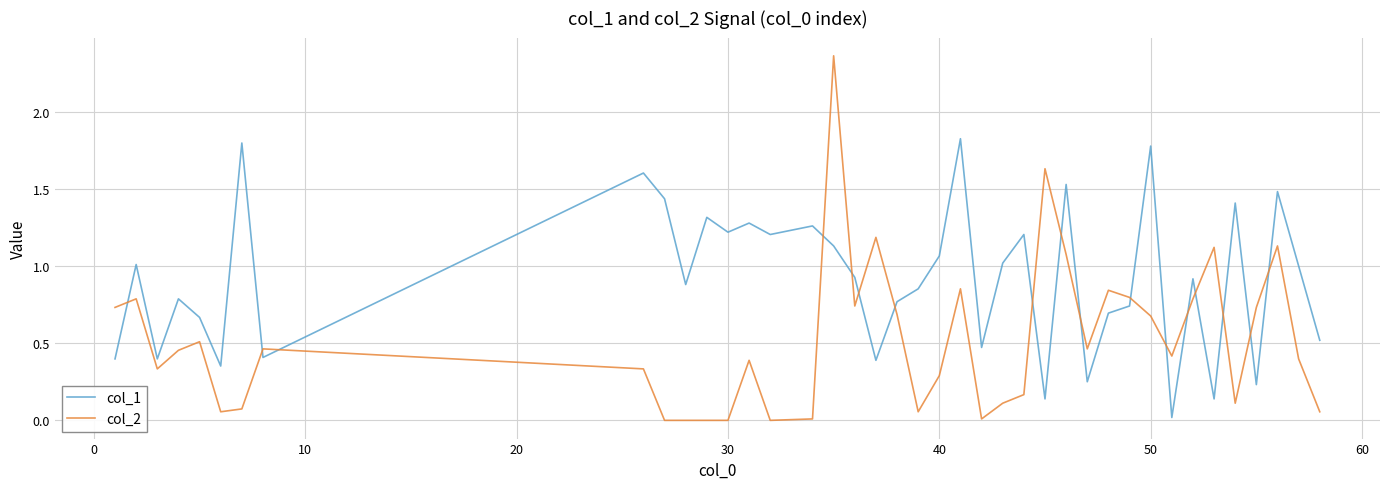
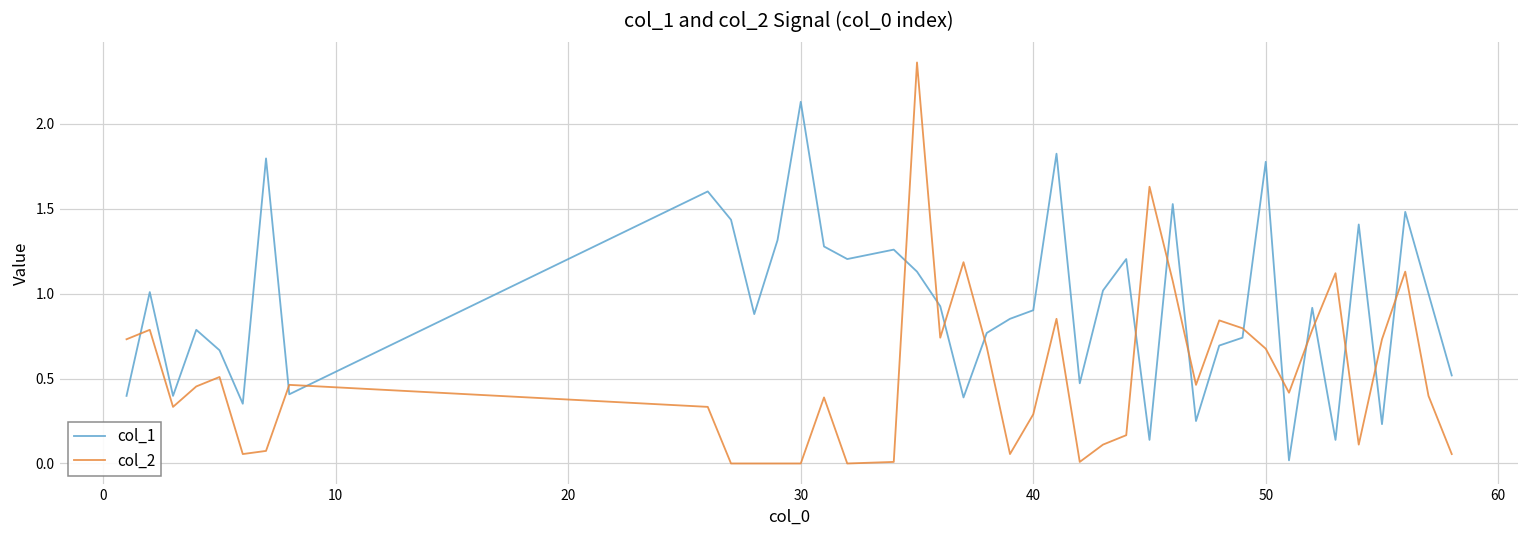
  {
    "col_1": {
-     "30": 1.22,
-     "40": 1.06,
+     "30": 2.13,
+     "40": 0.90,
      "50": 1.78
    },
    "col_2": {
      "30": 0.00,
      "40": 0.29,
      "50": 0.68
    }
  }
